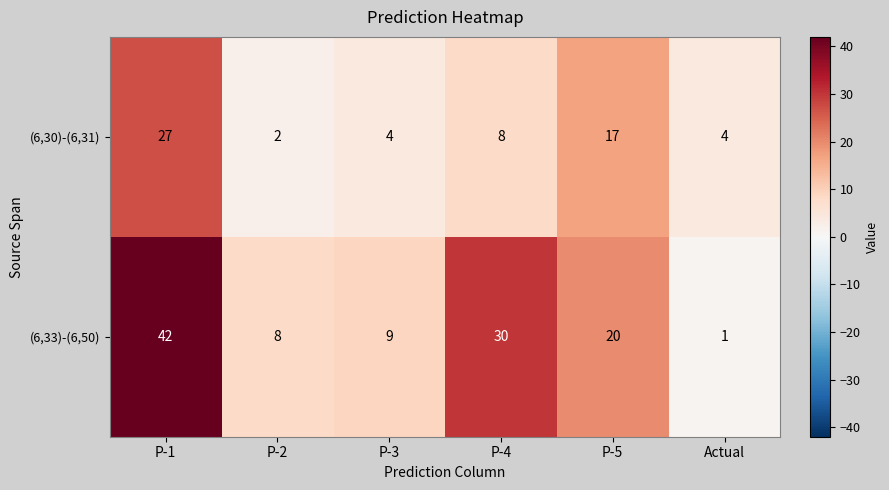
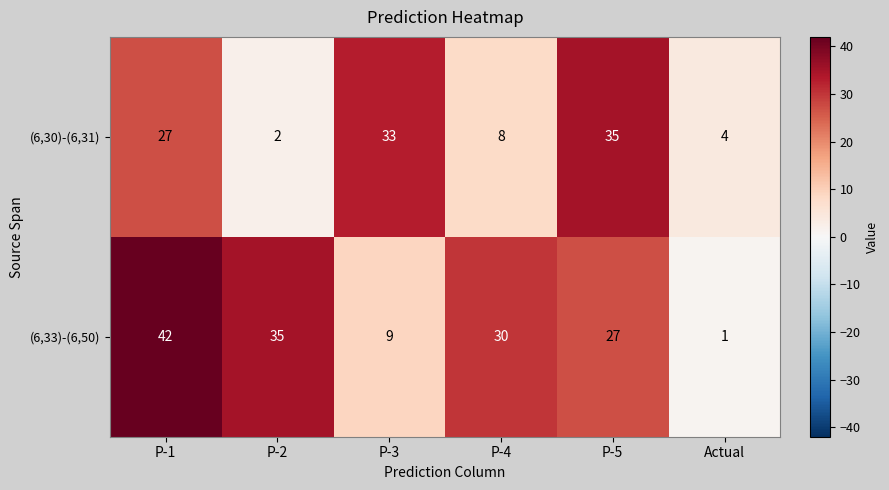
  {
    "(6,30)-(6,31)": {
      "P-1": 27,
      "P-2": 2,
-     "P-3": 4,
+     "P-3": 33,
      "P-4": 8,
-     "P-5": 17,
+     "P-5": 35,
      "Actual": 4
    },
    "(6,33)-(6,50)": {
      "P-1": 42,
-     "P-2": 8,
+     "P-2": 35,
      "P-3": 9,
      "P-4": 30,
-     "P-5": 20,
+     "P-5": 27,
      "Actual": 1
    }
  }
